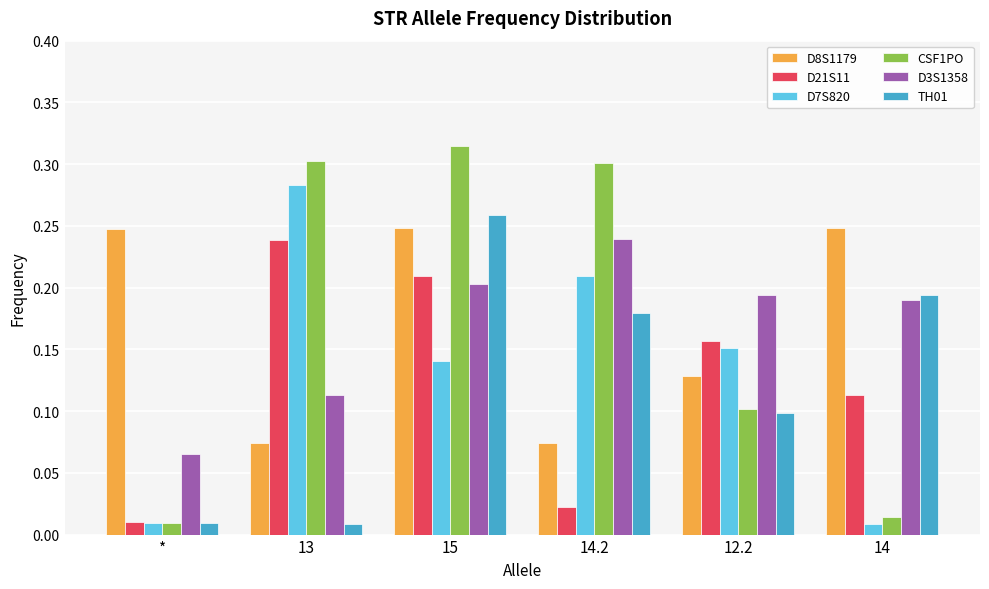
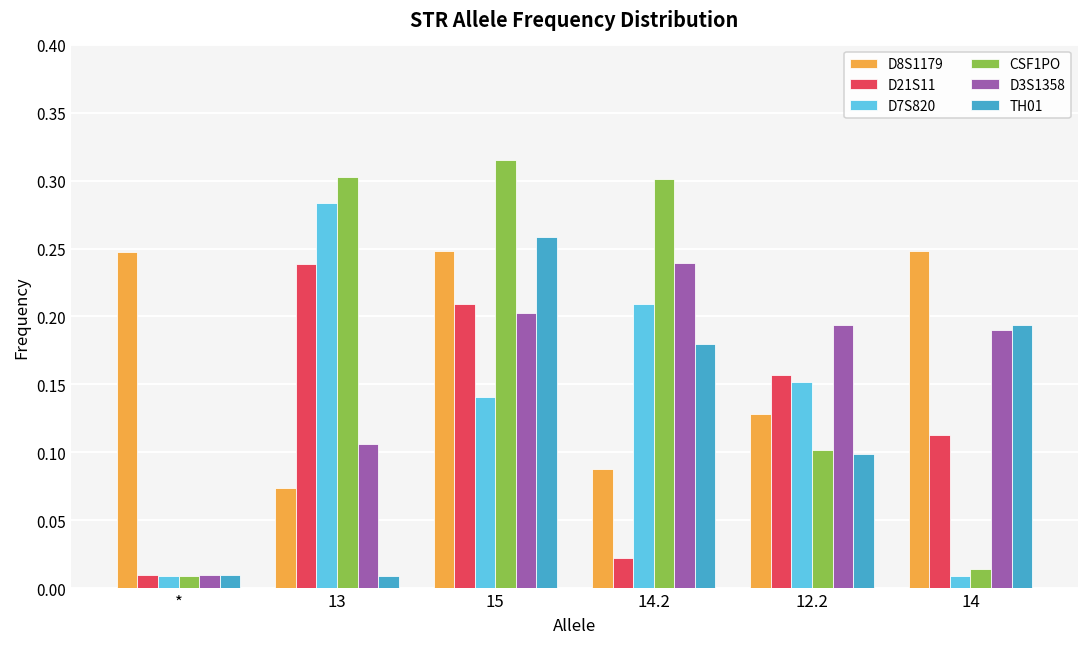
  {
    "D8S1179": {
      "*": 0.248,
      "13": 0.074,
      "15": 0.248,
-     "14.2": 0.074,
+     "14.2": 0.088,
      "12.2": 0.129,
      "14": 0.248
    },
    "D21S11": {
      "*": 0.010,
      "13": 0.239,
      "15": 0.210,
      "14.2": 0.022,
      "12.2": 0.157,
      "14": 0.113
    },
    "CSF1PO": {
      "*": 0.009,
      "13": 0.303,
      "15": 0.315,
      "14.2": 0.301,
      "12.2": 0.102,
      "14": 0.014
    },
    "D3S1358": {
-     "*": 0.066,
-     "13": 0.113,
+     "*": 0.010,
+     "13": 0.106,
      "15": 0.203,
      "14.2": 0.239,
      "12.2": 0.194,
      "14": 0.190
    }
  }
